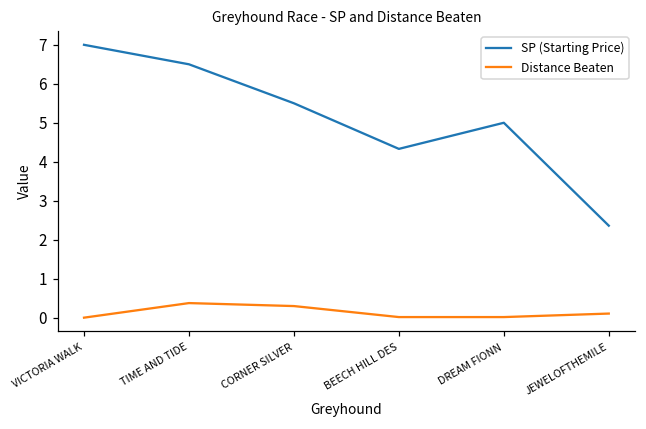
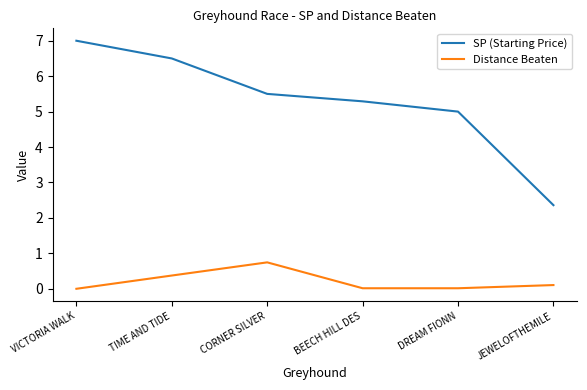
  {
    "SP (Starting Price)": {
      "VICTORIA WALK": 7.0,
      "TIME AND TIDE": 6.5,
      "CORNER SILVER": 5.5,
-     "BEECH HILL DES": 4.3,
+     "BEECH HILL DES": 5.3,
      "DREAM FIONN": 5.0,
      "JEWELOFTHEMILE": 2.4
    },
    "Distance Beaten": {
      "VICTORIA WALK": 0.0,
      "TIME AND TIDE": 0.4,
-     "CORNER SILVER": 0.3,
+     "CORNER SILVER": 0.7,
      "BEECH HILL DES": 0.0,
      "DREAM FIONN": 0.0,
      "JEWELOFTHEMILE": 0.1
    }
  }
